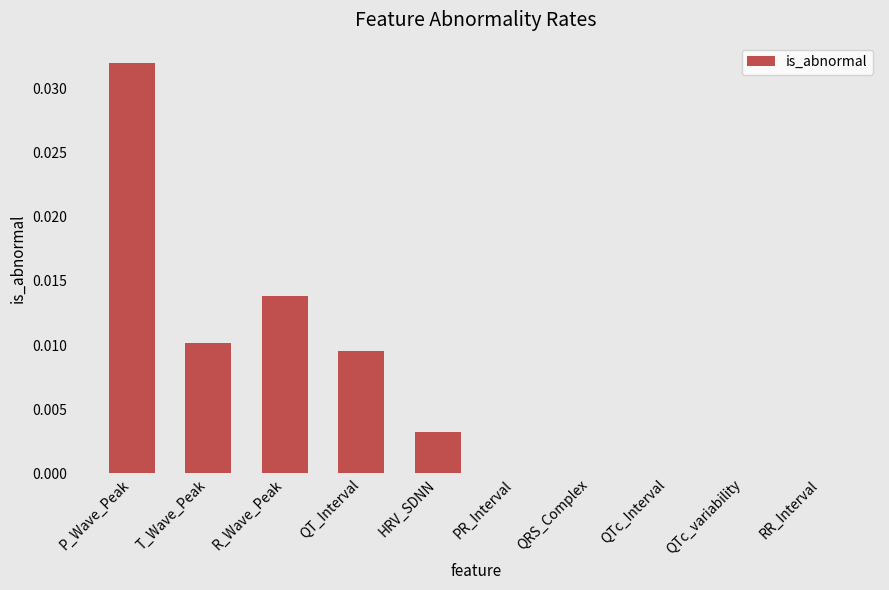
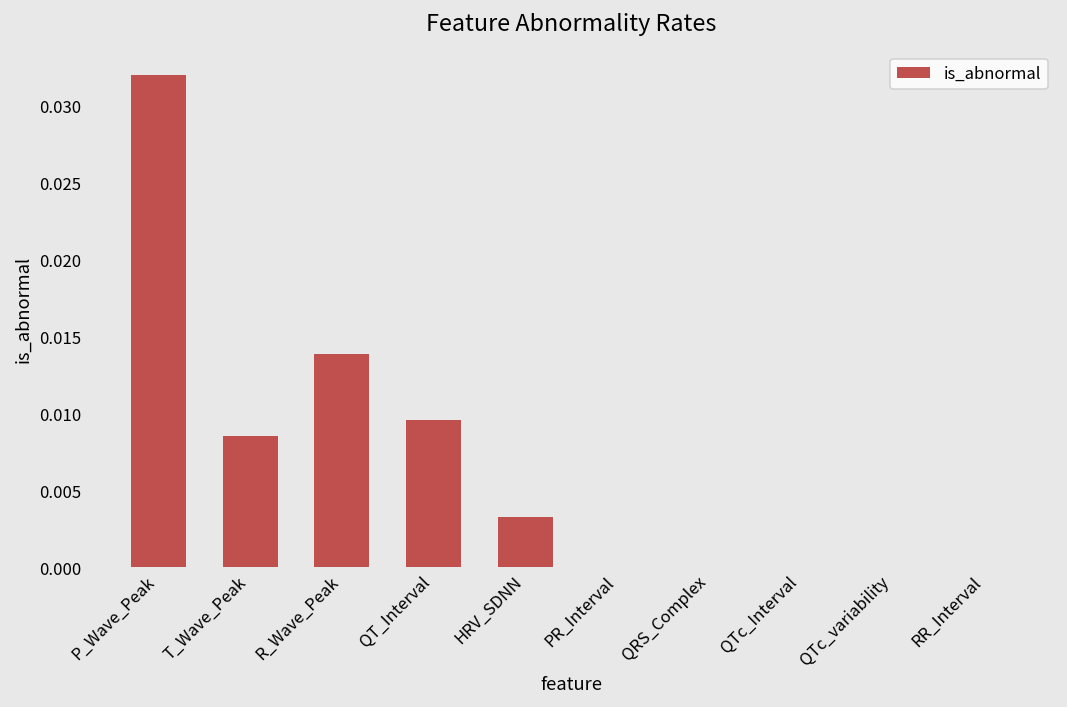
  {
    "P_Wave_Peak": 0.0320,
-   "T_Wave_Peak": 0.0101,
+   "T_Wave_Peak": 0.0085,
    "R_Wave_Peak": 0.0138,
    "QT_Interval": 0.0095,
    "HRV_SDNN": 0.0033,
    "PR_Interval": 0.0000,
    "QRS_Complex": 0.0000,
    "QTc_Interval": 0.0000,
    "QTc_variability": 0.0000,
    "RR_Interval": 0.0000
  }
